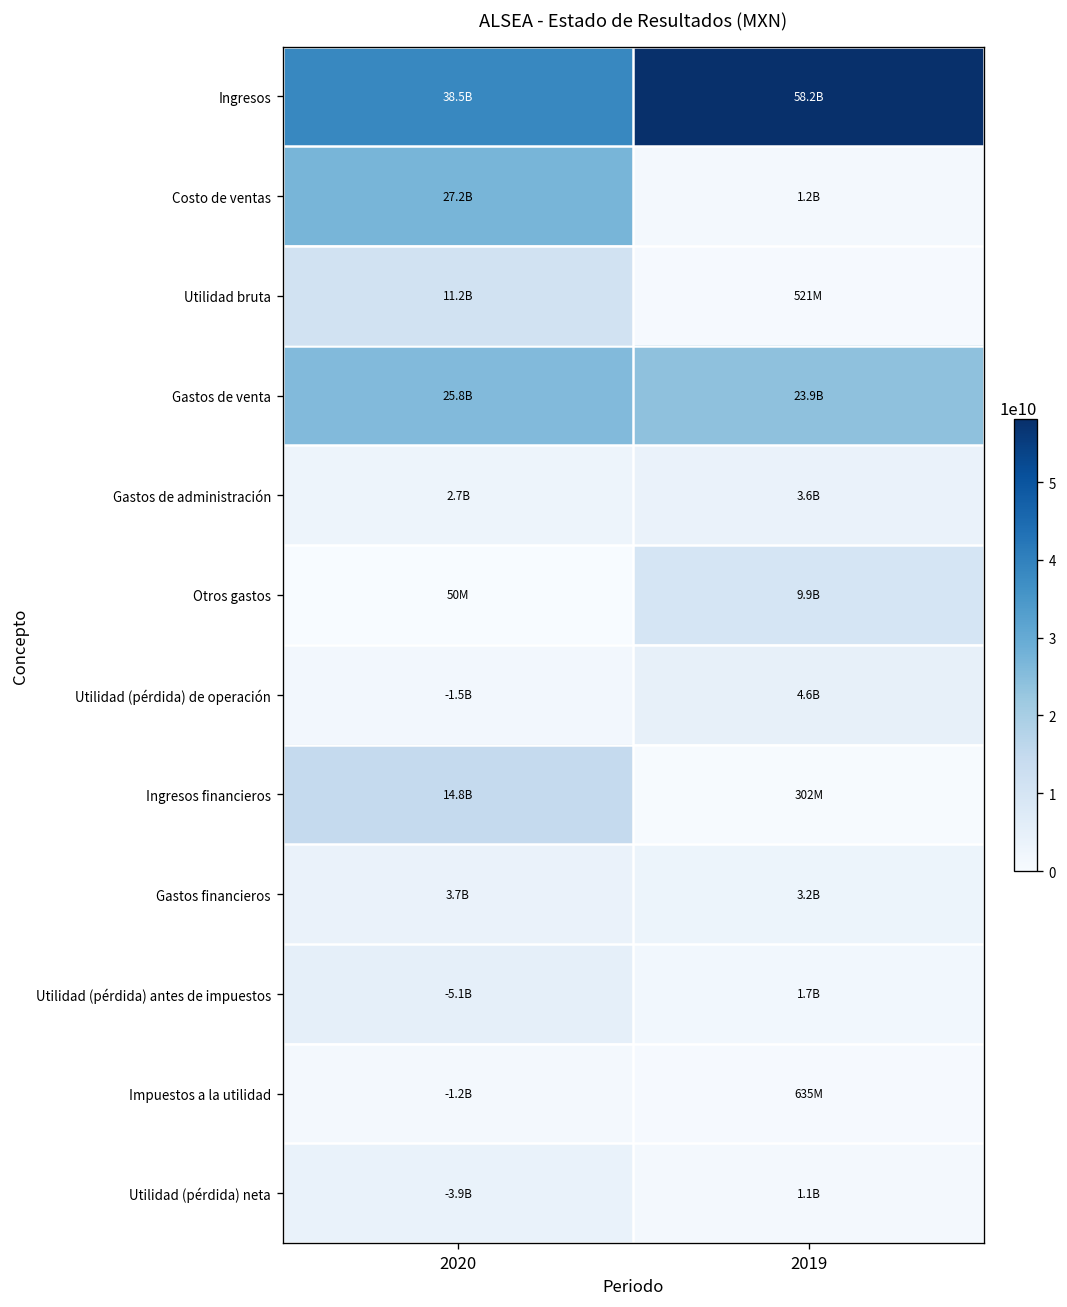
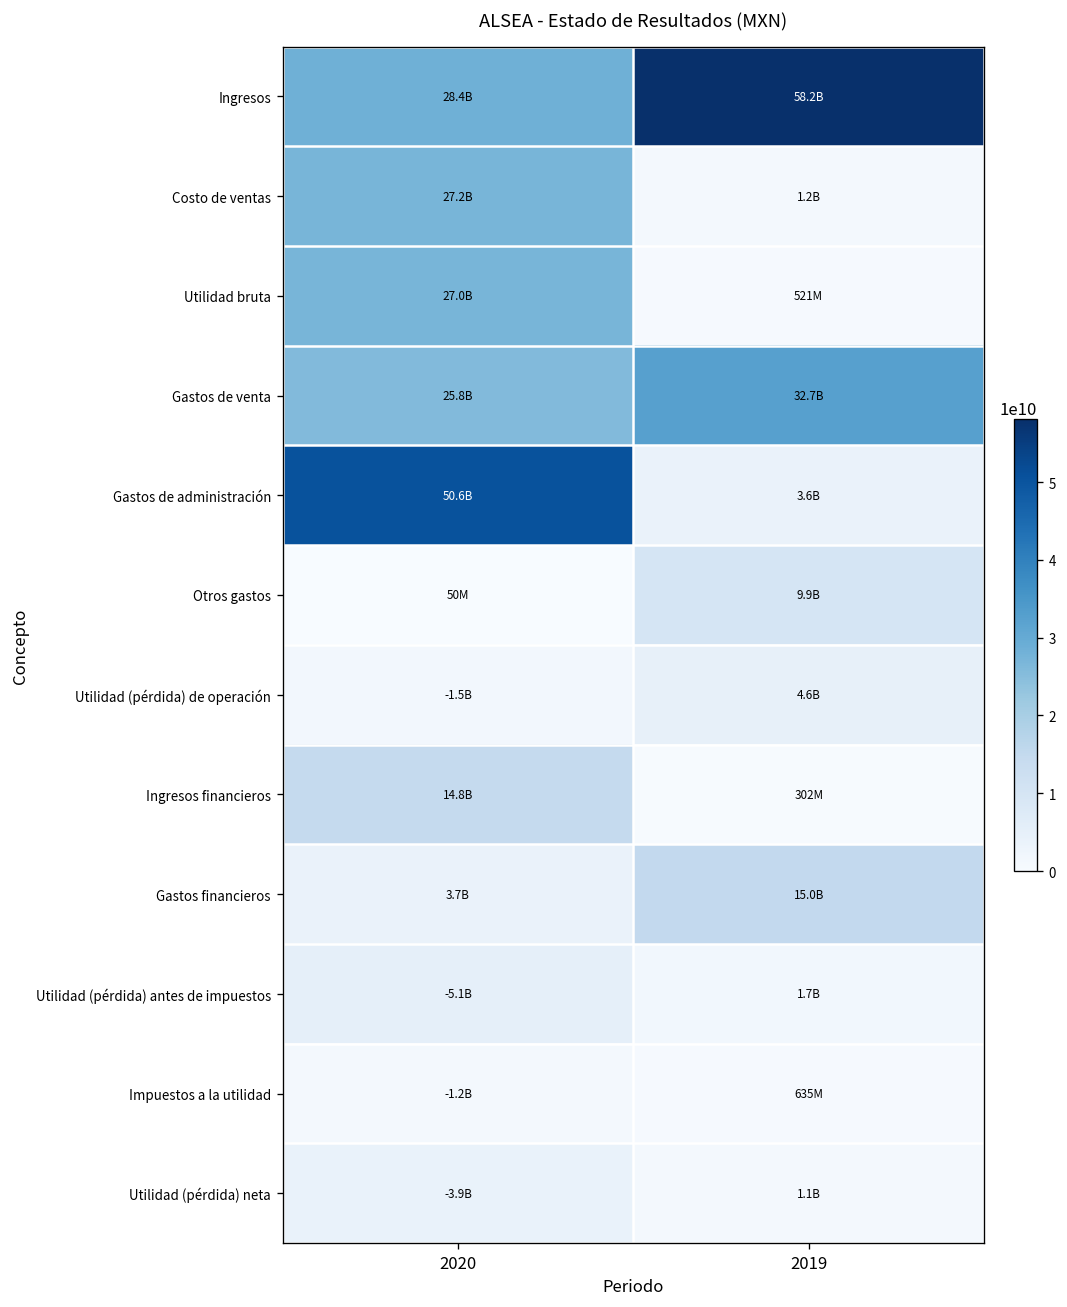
  {
    "Ingresos": {
-     "2020": "38.5B",
+     "2020": "28.4B",
      "2019": "58.2B"
    },
    "Costo de ventas": {
      "2020": "27.2B",
      "2019": "1.2B"
    },
    "Utilidad bruta": {
-     "2020": "11.2B",
+     "2020": "27.0B",
      "2019": "521M"
    },
    "Gastos de venta": {
      "2020": "25.8B",
-     "2019": "23.9B"
+     "2019": "32.7B"
    },
    "Gastos de administración": {
-     "2020": "2.7B",
+     "2020": "50.6B",
      "2019": "3.6B"
    },
    "Otros gastos": {
      "2020": "50M",
      "2019": "9.9B"
    },
    "Utilidad (pérdida) de operación": {
      "2020": "-1.5B",
      "2019": "4.6B"
    },
    "Ingresos financieros": {
      "2020": "14.8B",
      "2019": "302M"
    },
    "Gastos financieros": {
      "2020": "3.7B",
-     "2019": "3.2B"
+     "2019": "15.0B"
    },
    "Utilidad (pérdida) antes de impuestos": {
      "2020": "-5.1B",
      "2019": "1.7B"
    },
    "Impuestos a la utilidad": {
      "2020": "-1.2B",
      "2019": "635M"
    },
    "Utilidad (pérdida) neta": {
      "2020": "-3.9B",
      "2019": "1.1B"
    }
  }
